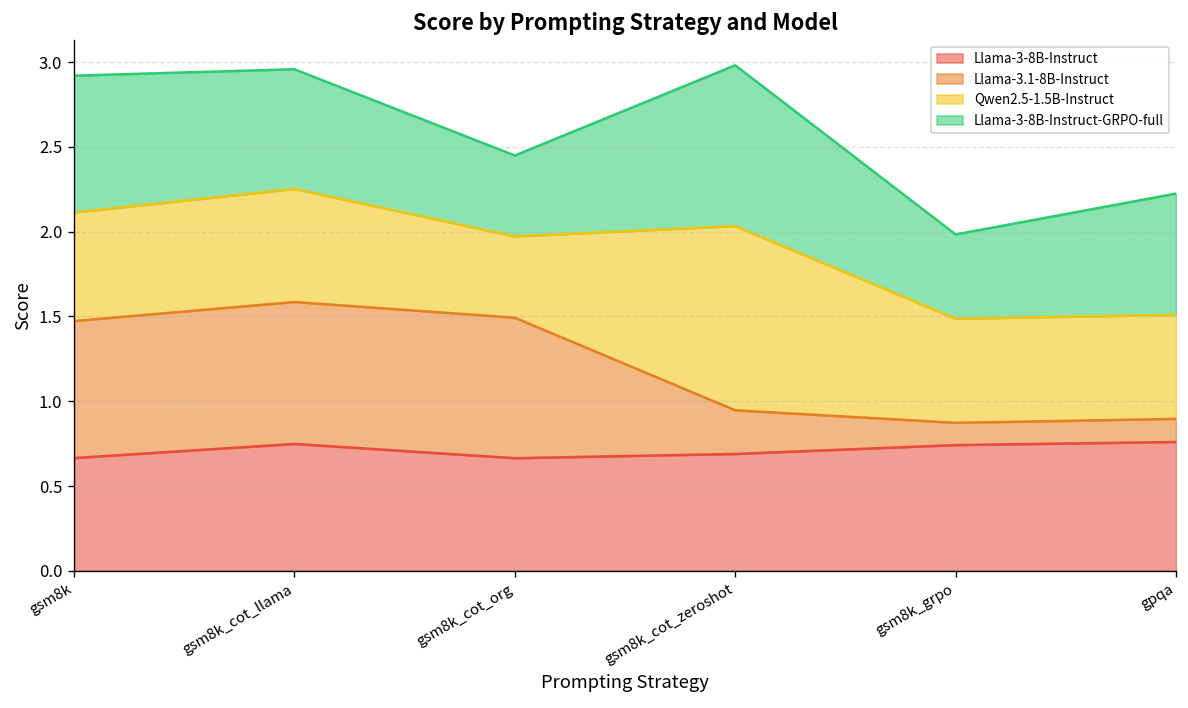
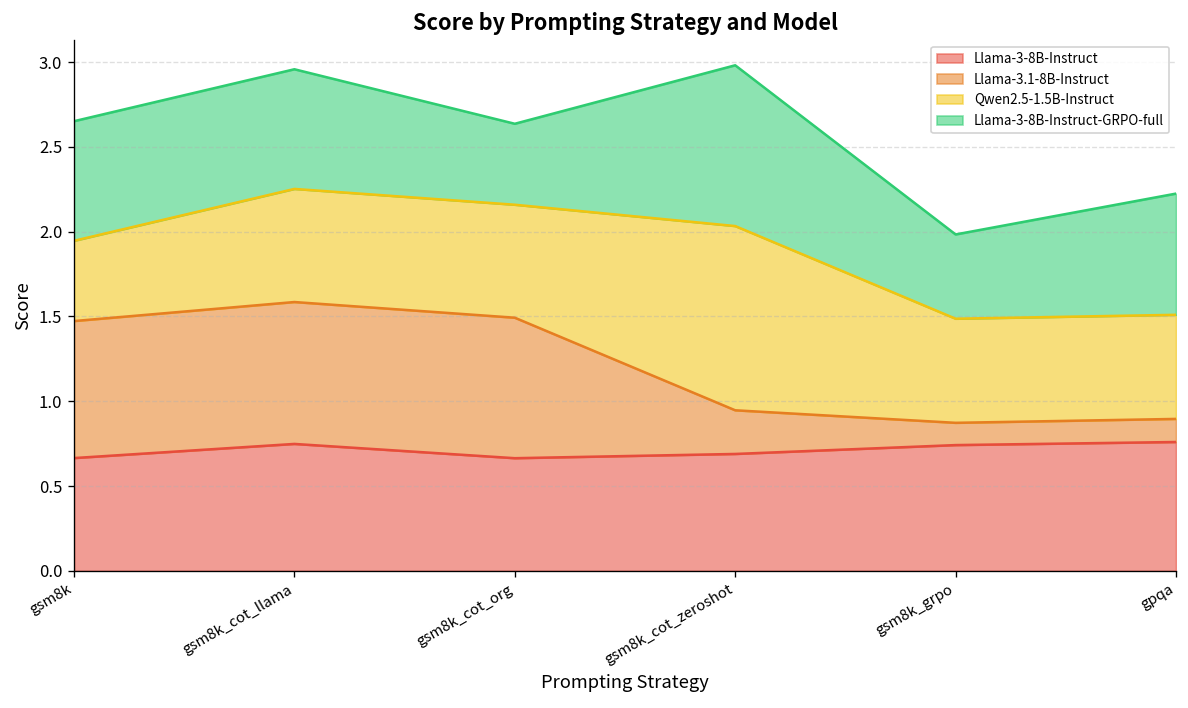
  {
    "Qwen2.5-1.5B-Instruct": {
-     "gsm8k": 0.64,
+     "gsm8k": 0.47,
      "gsm8k_cot_llama": 0.67,
-     "gsm8k_cot_org": 0.48,
+     "gsm8k_cot_org": 0.67,
      "gsm8k_cot_zeroshot": 1.09,
      "gsm8k_grpo": 0.61,
      "gpqa": 0.61
    },
    "Llama-3-8B-Instruct-GRPO-full": {
-     "gsm8k": 0.81,
+     "gsm8k": 0.71,
      "gsm8k_cot_llama": 0.71,
      "gsm8k_cot_org": 0.48,
      "gsm8k_cot_zeroshot": 0.95,
      "gsm8k_grpo": 0.50,
      "gpqa": 0.71
    }
  }
